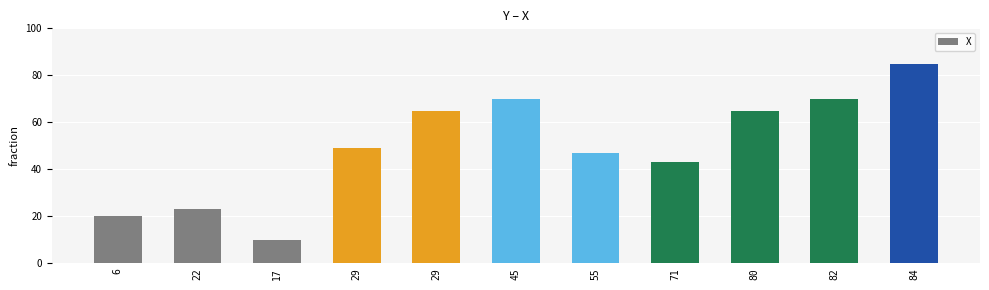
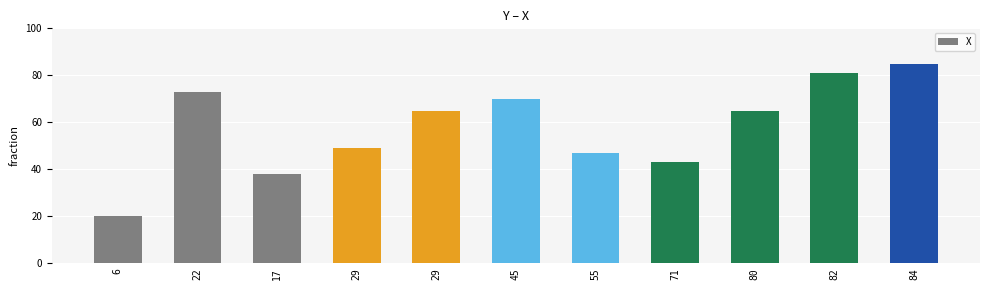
  {
    "6": 20,
-   "22": 23,
-   "17": 10,
+   "22": 73,
+   "17": 38,
    "45": 70,
    "55": 47,
    "71": 43,
    "80": 65,
-   "82": 70,
+   "82": 81,
    "84": 85
  }
